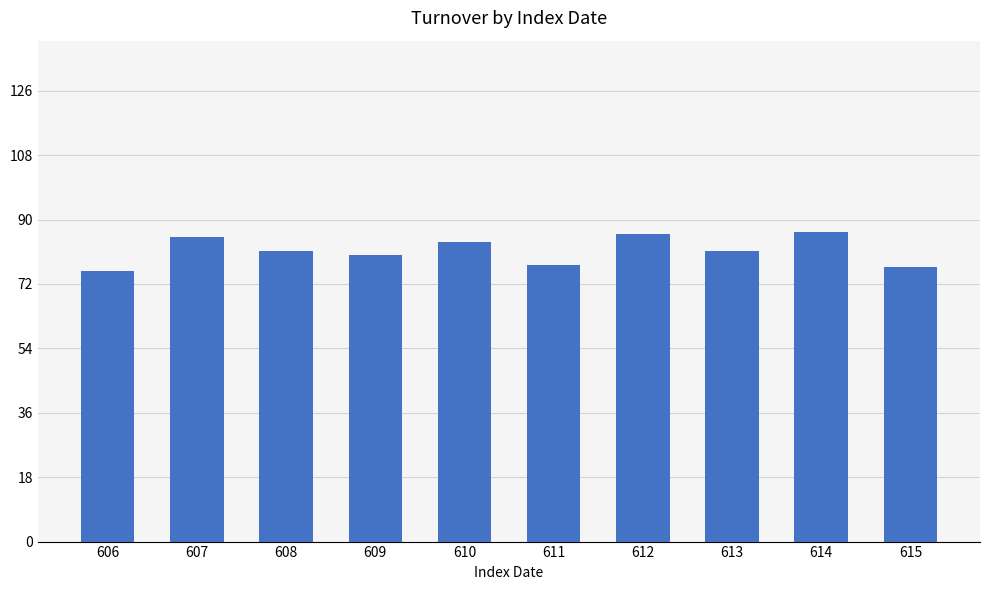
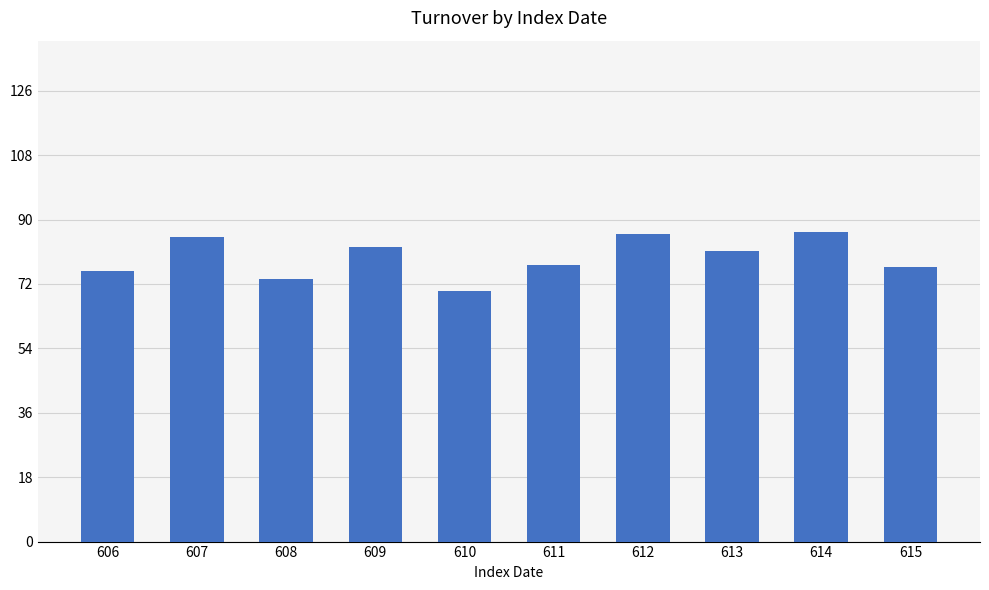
  {
    "606": 76,
    "607": 85,
-   "608": 81,
-   "609": 80,
-   "610": 84,
+   "608": 73,
+   "609": 82,
+   "610": 70,
    "611": 77,
    "612": 86,
    "613": 81,
    "614": 86,
    "615": 77
  }
